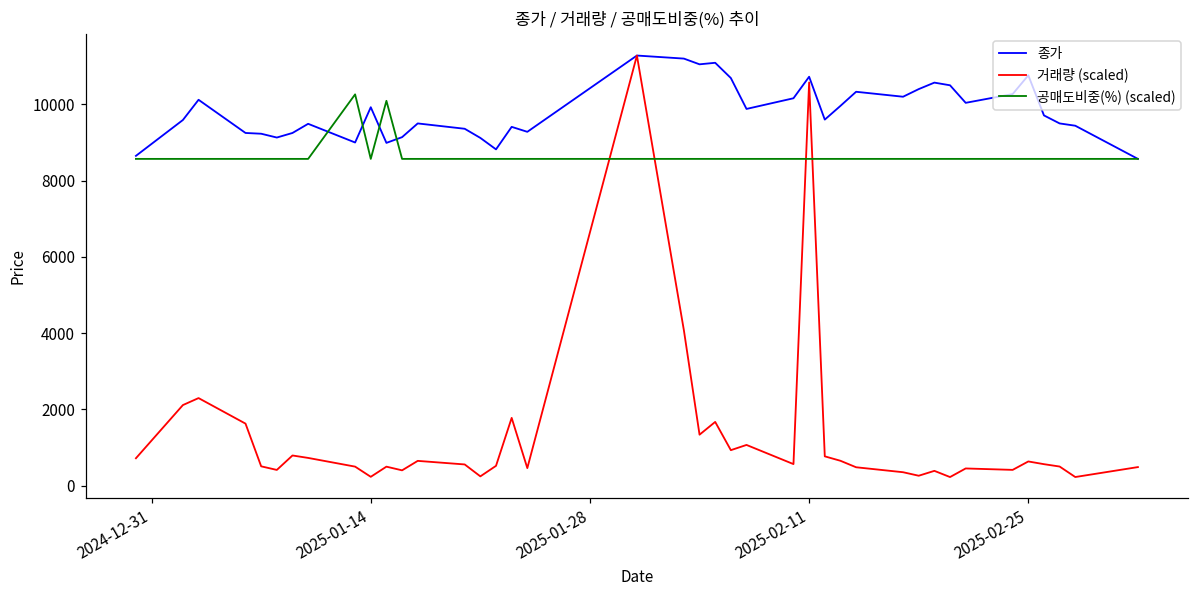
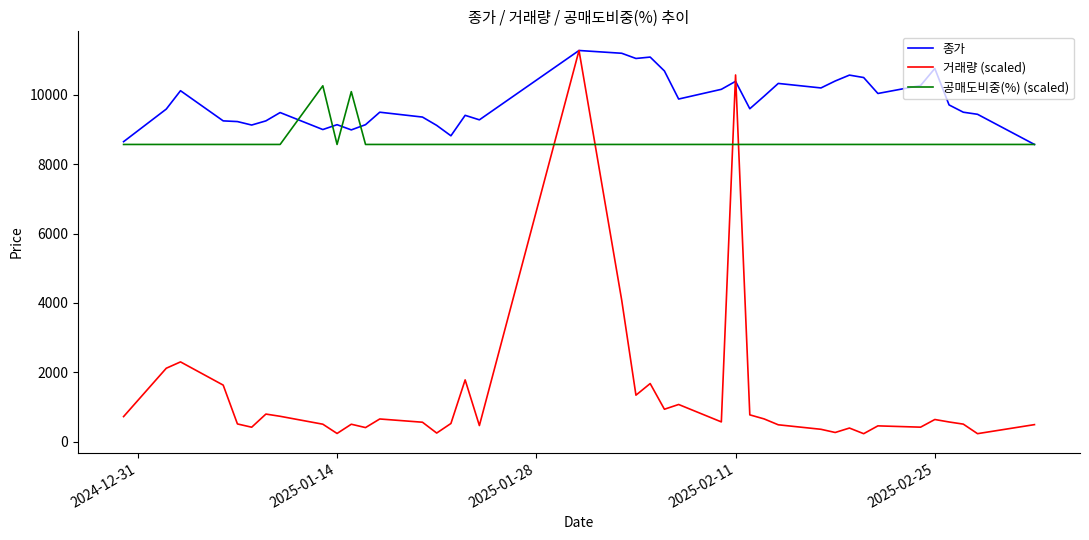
  {
    "종가": {
-     "2025-01-14": 9900,
-     "2025-02-11": 10700
+     "2025-01-14": 9100,
+     "2025-02-11": 10400
    },
    "거래량 (scaled)": {
      "2025-01-14": 200,
      "2025-02-11": 10600,
      "2025-02-25": 600
    },
    "공매도비중(%) (scaled)": {
      "2025-01-14": 8600,
      "2025-02-11": 8600,
      "2025-02-25": 8600
    }
  }
